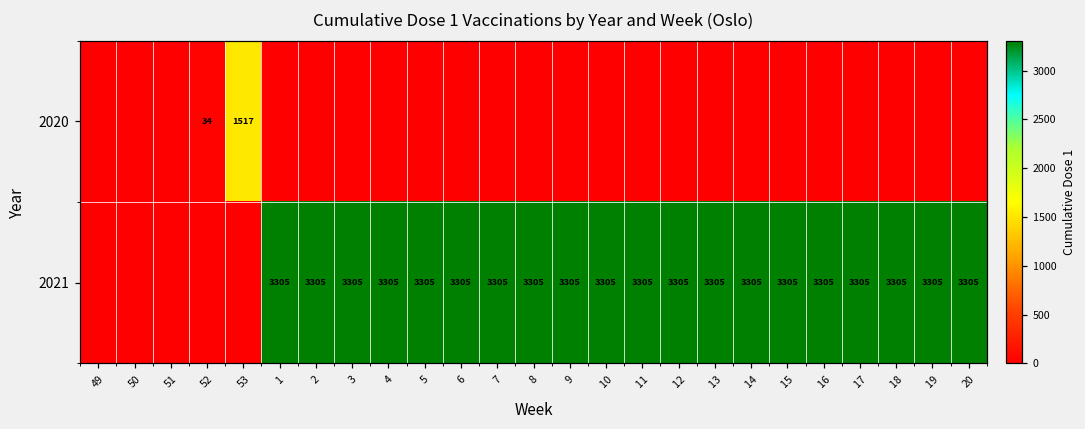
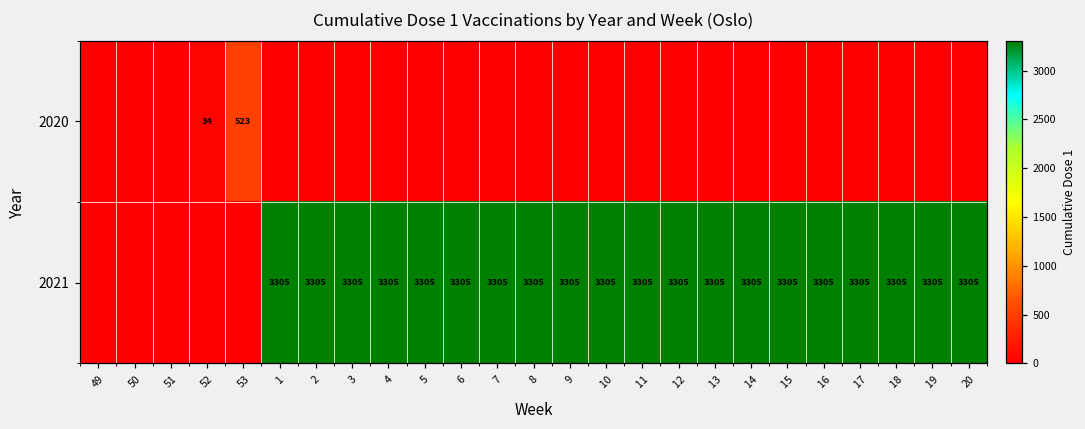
  {
    "2020": {
      "52": 34,
-     "53": 1517
+     "53": 523
    },
    "2021": {
      "1": 3305,
      "2": 3305,
      "3": 3305,
      "4": 3305,
      "5": 3305,
      "6": 3305,
      "7": 3305,
      "8": 3305,
      "9": 3305,
      "10": 3305,
      "11": 3305,
      "12": 3305,
      "13": 3305,
      "14": 3305,
      "15": 3305,
      "16": 3305,
      "17": 3305,
      "18": 3305,
      "19": 3305,
      "20": 3305
    }
  }
